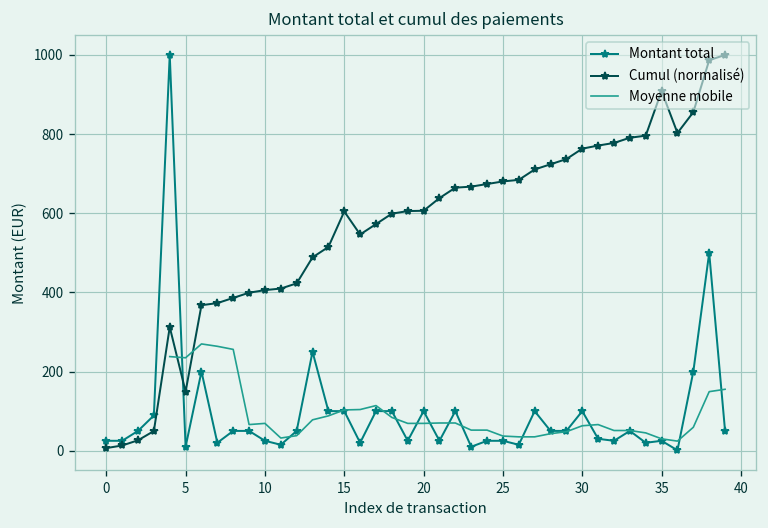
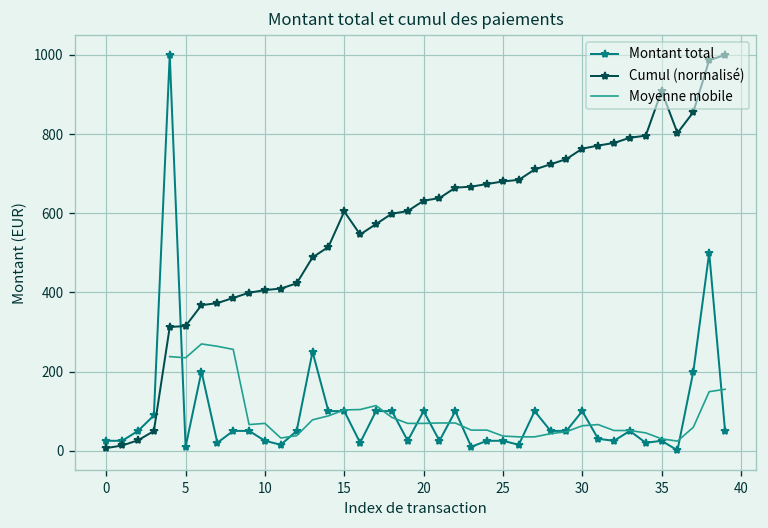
  {
    "Cumul (normalisé)": {
      "0": 10,
-     "5": 150,
+     "5": 320,
      "10": 410,
      "15": 600,
-     "20": 610,
+     "20": 630,
      "25": 680,
      "30": 760
    }
  }
